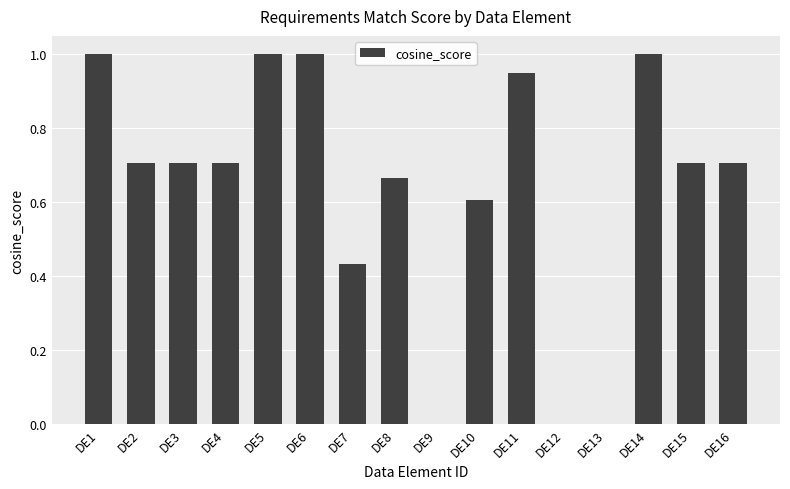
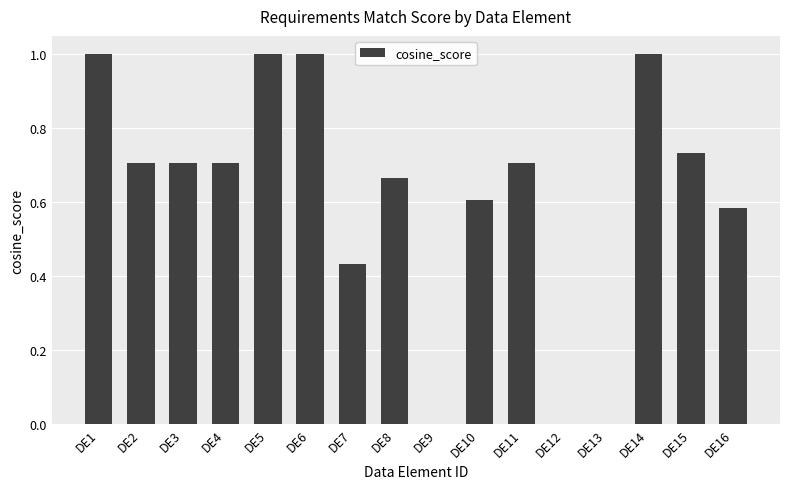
  {
    "DE1": 1.00,
    "DE2": 0.71,
    "DE3": 0.71,
    "DE4": 0.71,
    "DE5": 1.00,
    "DE6": 1.00,
    "DE7": 0.43,
    "DE8": 0.67,
    "DE9": 0.00,
    "DE10": 0.61,
-   "DE11": 0.95,
+   "DE11": 0.71,
    "DE12": 0.00,
    "DE13": 0.00,
    "DE14": 1.00,
-   "DE15": 0.71,
-   "DE16": 0.71
+   "DE15": 0.73,
+   "DE16": 0.58
  }
